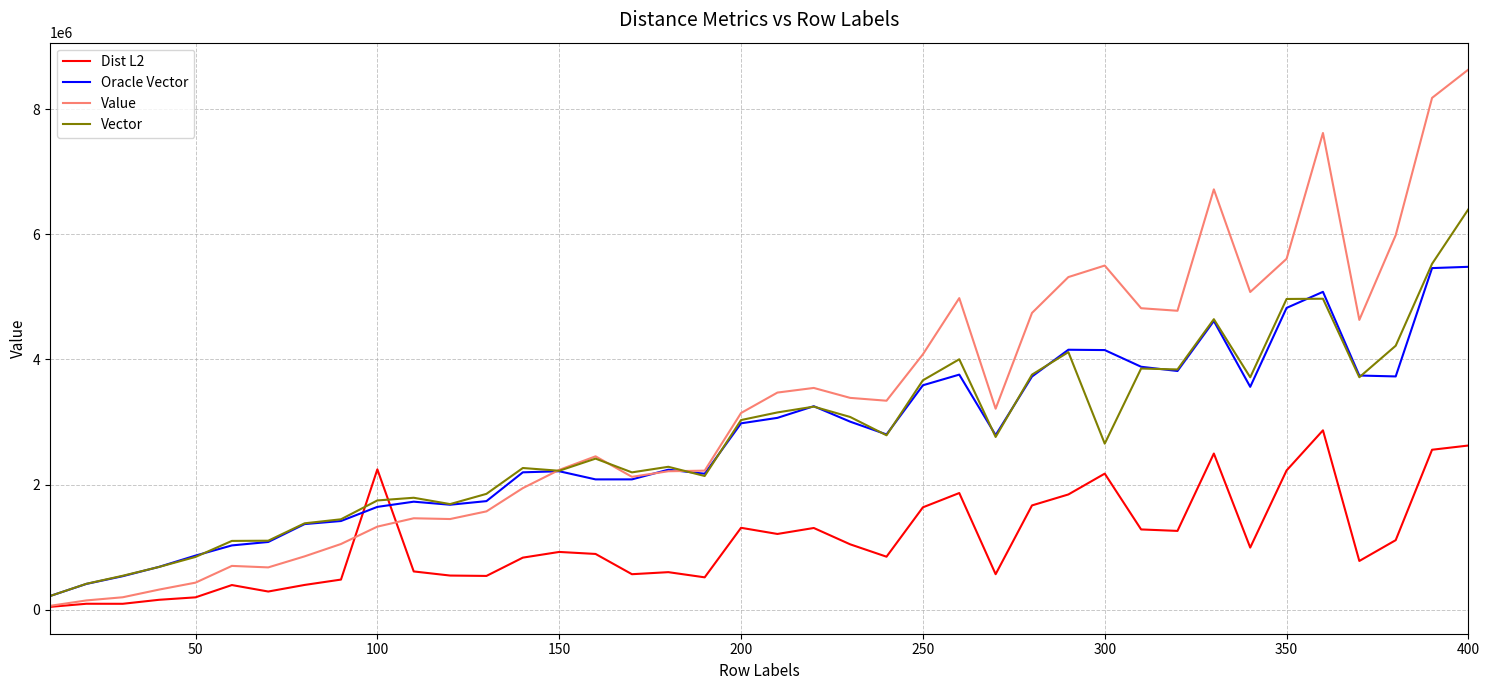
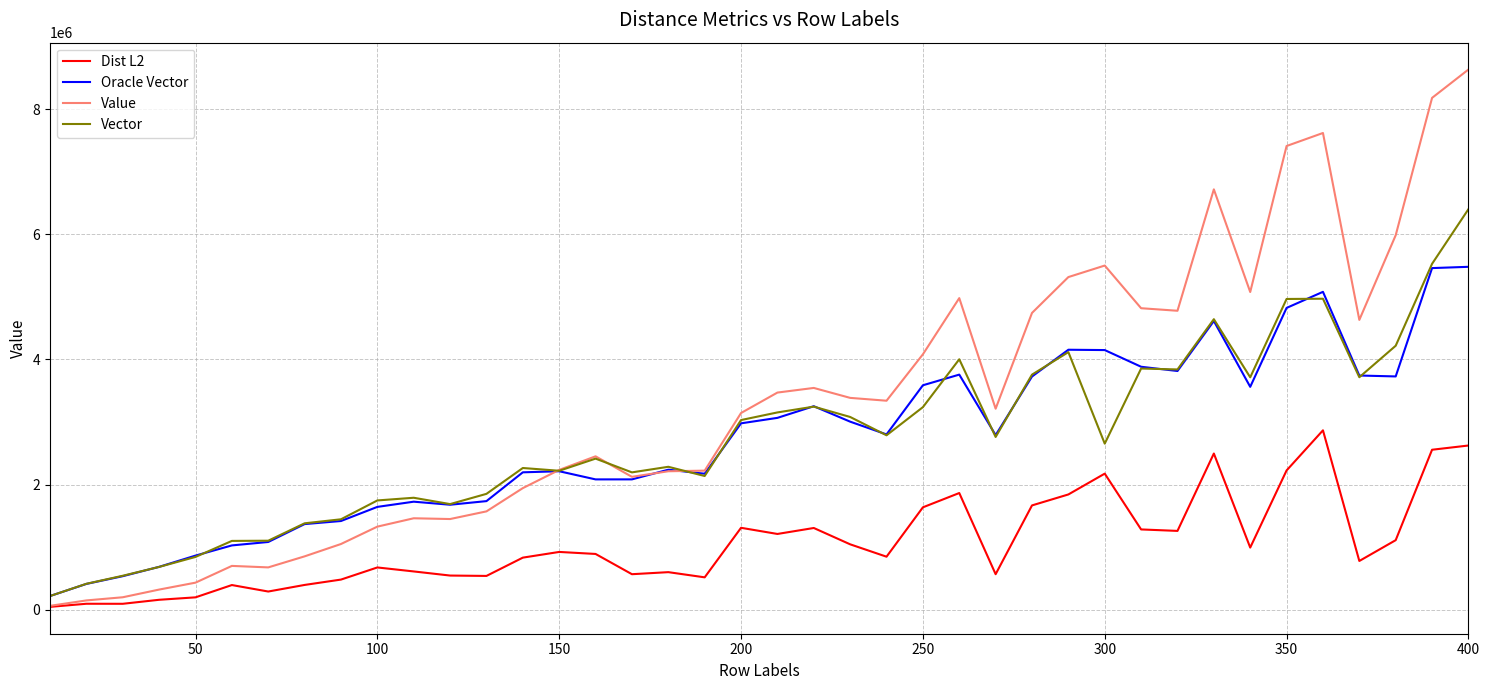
  {
    "Dist L2": {
      "50": 200000,
-     "100": 2200000,
+     "100": 700000,
      "150": 900000,
      "200": 1300000,
      "250": 1600000,
      "300": 2200000,
      "350": 2200000,
      "400": 2600000
    },
    "Oracle Vector": {
      "100": 1600000,
      "200": 3000000,
      "250": 3600000,
      "300": 4100000,
      "350": 4800000,
      "400": 5500000
    },
    "Value": {
      "50": 400000,
      "100": 1300000,
      "200": 3100000,
      "250": 4100000,
      "300": 5500000,
-     "350": 5600000,
+     "350": 7400000,
      "400": 8600000
    },
    "Vector": {
      "100": 1700000,
      "200": 3000000,
-     "250": 3700000,
+     "250": 3200000,
      "300": 2700000,
      "350": 5000000,
      "400": 6400000
    }
  }
